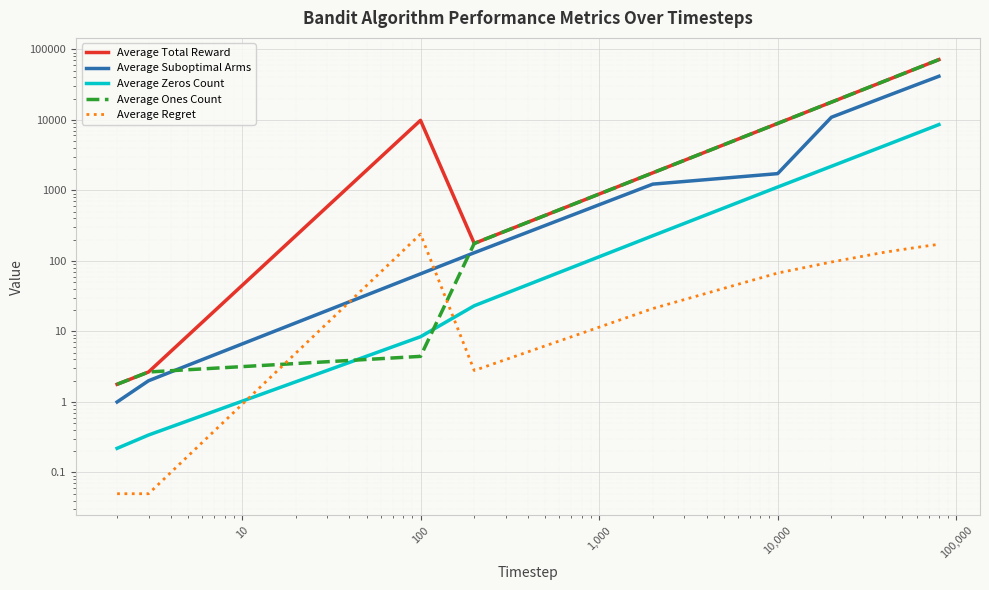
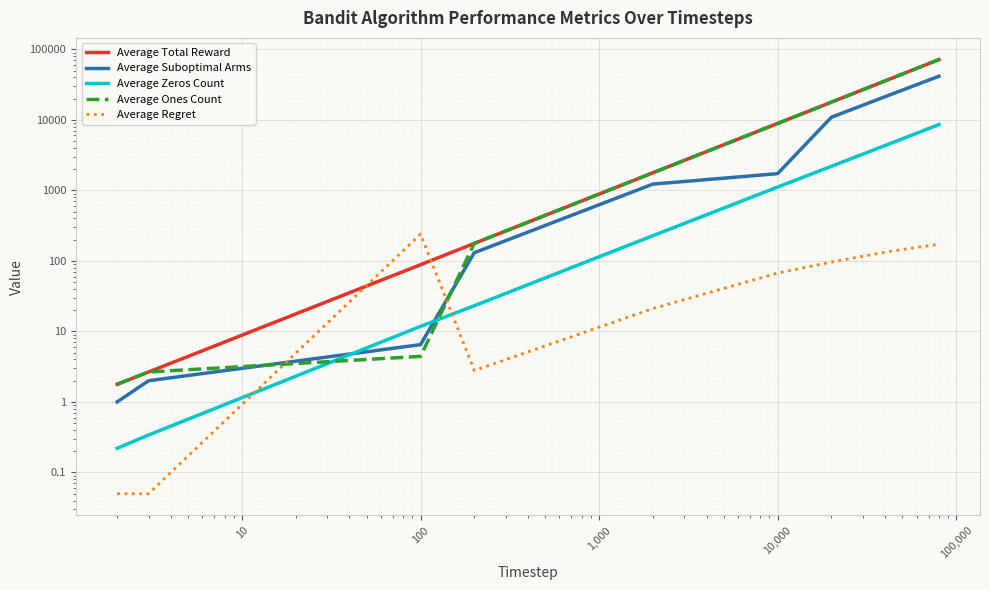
  {
    "Average Total Reward": {
-     "100": 10000
+     "100": 90
    },
    "Average Suboptimal Arms": {
-     "100": 70,
+     "100": 7,
      "10,000": 1700
    },
    "Average Zeros Count": {
-     "100": 8,
+     "100": 12,
      "10,000": 1100
    },
    "Average Ones Count": {
      "100": 4
    },
    "Average Regret": {
      "100": 240,
      "10,000": 70
    }
  }
